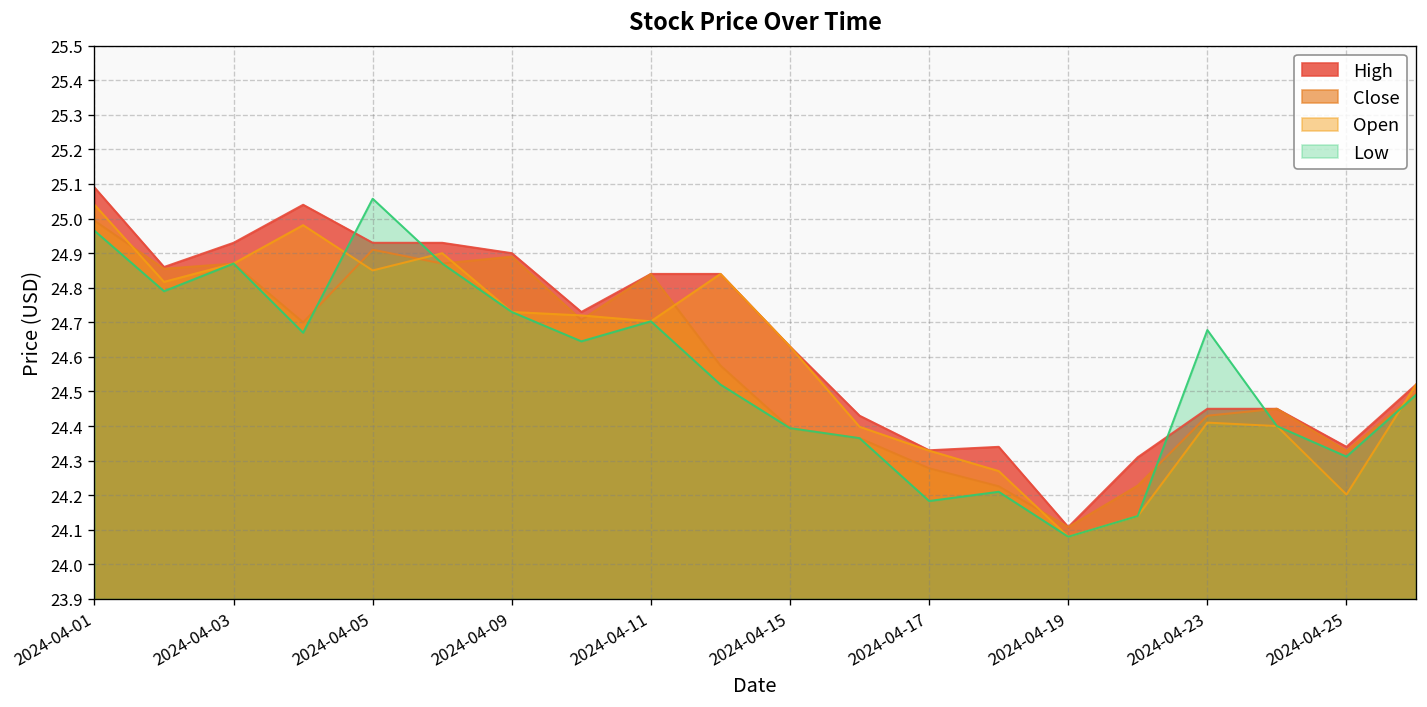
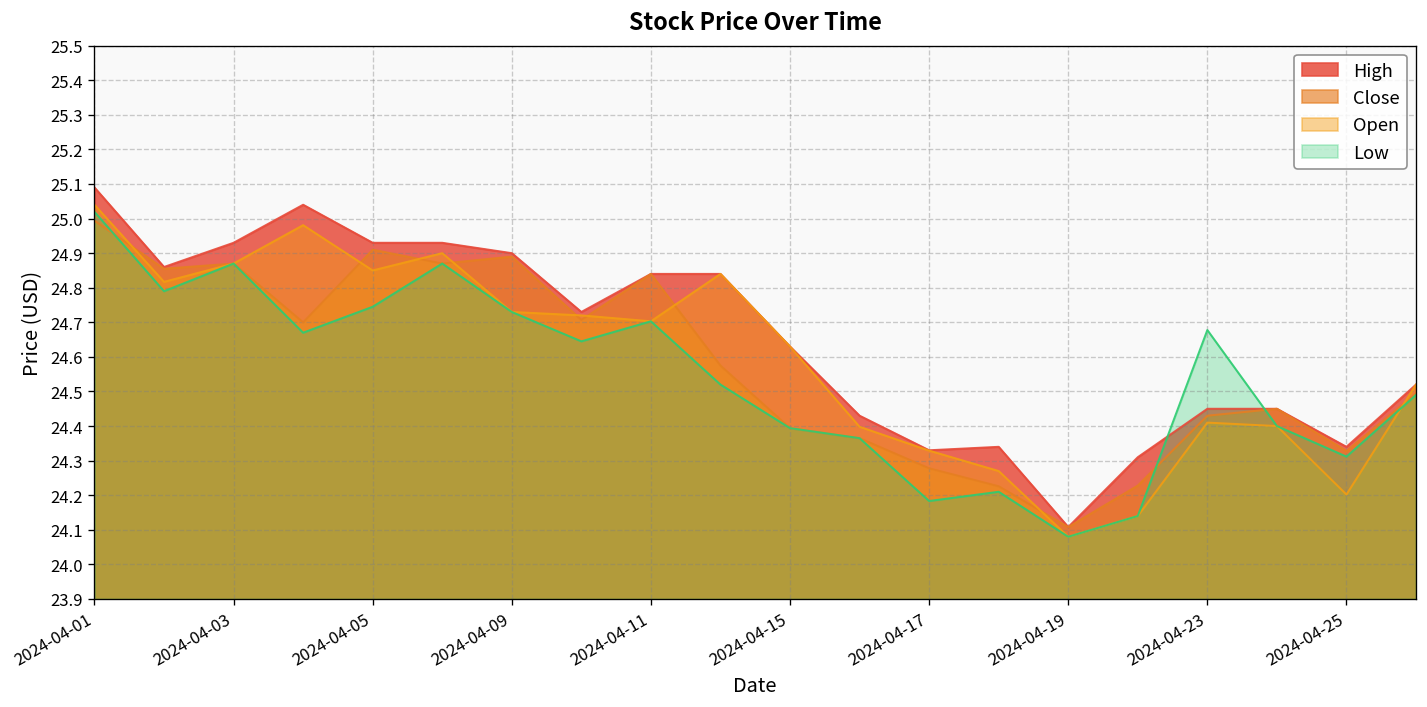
  {
    "Low": {
-     "2024-04-01": 24.97,
-     "2024-04-05": 25.06,
+     "2024-04-01": 25.02,
+     "2024-04-05": 24.75,
      "2024-04-17": 24.18,
      "2024-04-23": 24.68,
      "2024-04-25": 24.31
    }
  }
